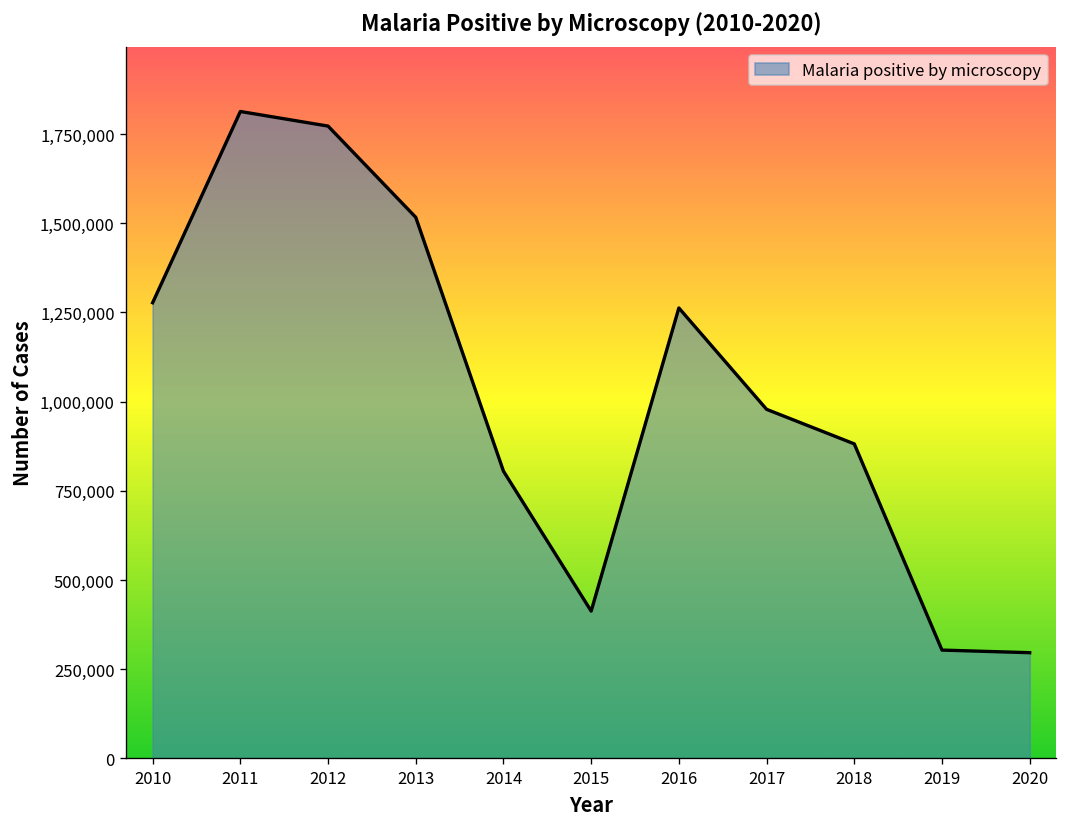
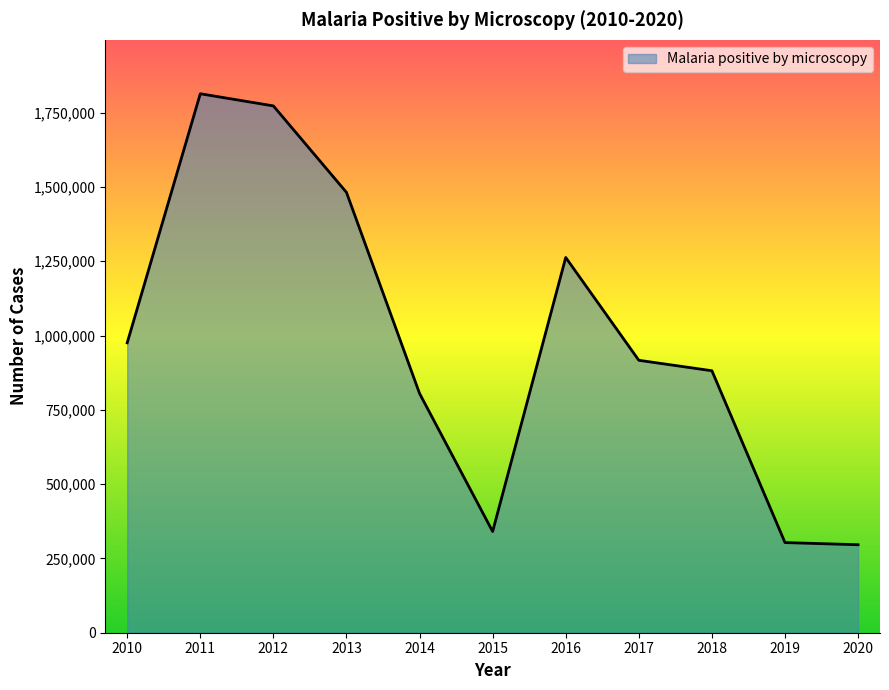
  {
-   "2010": "1,280,000",
+   "2010": "980,000",
    "2011": "1,810,000",
    "2012": "1,770,000",
-   "2013": "1,520,000",
+   "2013": "1,480,000",
    "2014": "810,000",
-   "2015": "410,000",
+   "2015": "340,000",
    "2016": "1,260,000",
-   "2017": "980,000",
+   "2017": "920,000",
    "2018": "880,000",
    "2019": "300,000",
    "2020": "300,000"
  }
